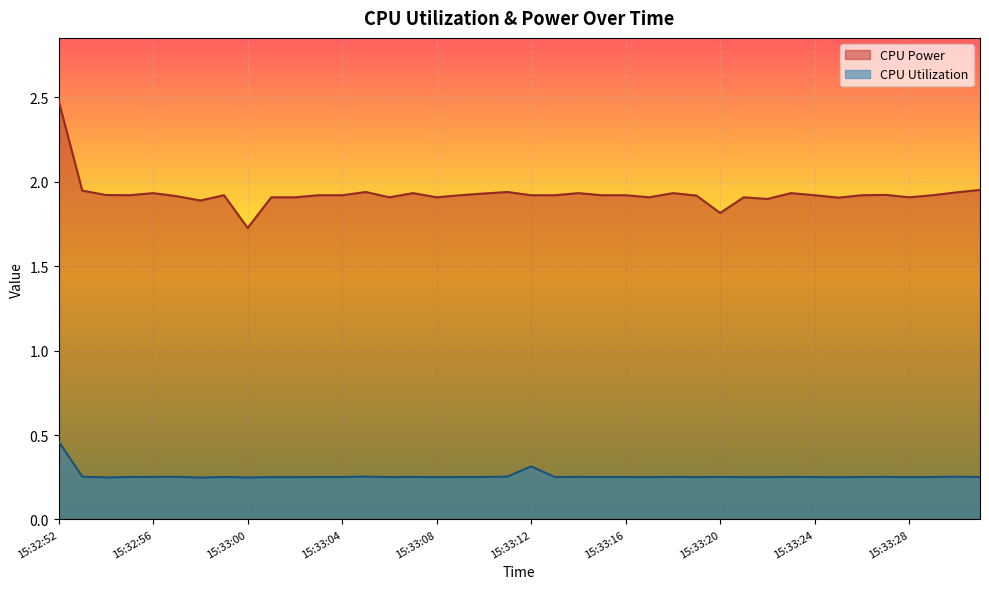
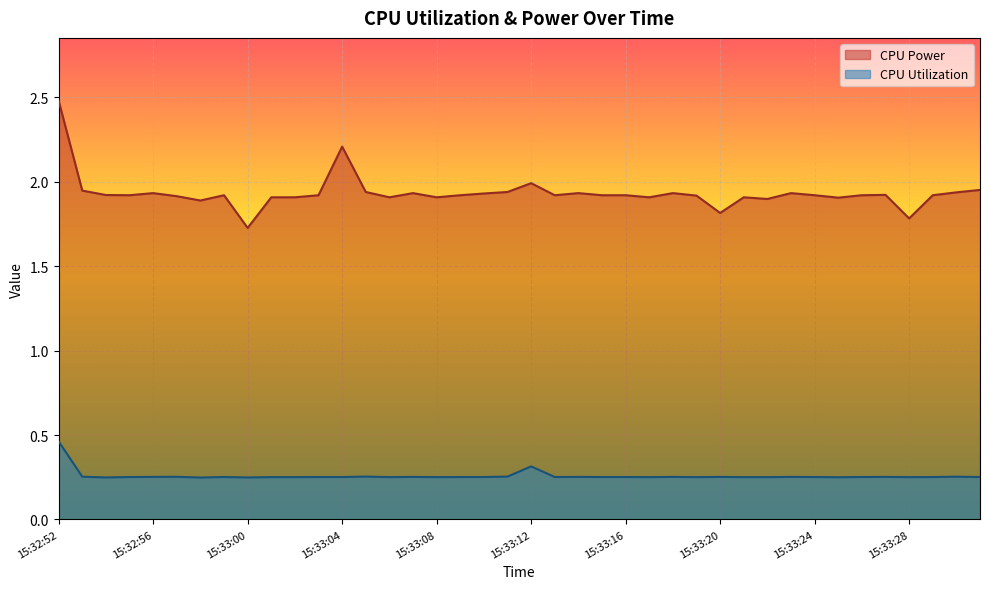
  {
    "CPU Power": {
      "15:32:52": 2.48,
      "15:32:56": 1.93,
      "15:33:00": 1.73,
-     "15:33:04": 1.92,
+     "15:33:04": 2.21,
      "15:33:08": 1.91,
-     "15:33:12": 1.92,
+     "15:33:12": 1.99,
      "15:33:16": 1.92,
      "15:33:20": 1.82,
      "15:33:24": 1.92,
-     "15:33:28": 1.91
+     "15:33:28": 1.78
    },
    "CPU Utilization": {
      "15:32:52": 0.46,
      "15:32:56": 0.25,
      "15:33:00": 0.25,
      "15:33:04": 0.25,
      "15:33:08": 0.25,
      "15:33:12": 0.31,
      "15:33:16": 0.25,
      "15:33:20": 0.25,
      "15:33:24": 0.25,
      "15:33:28": 0.25
    }
  }
